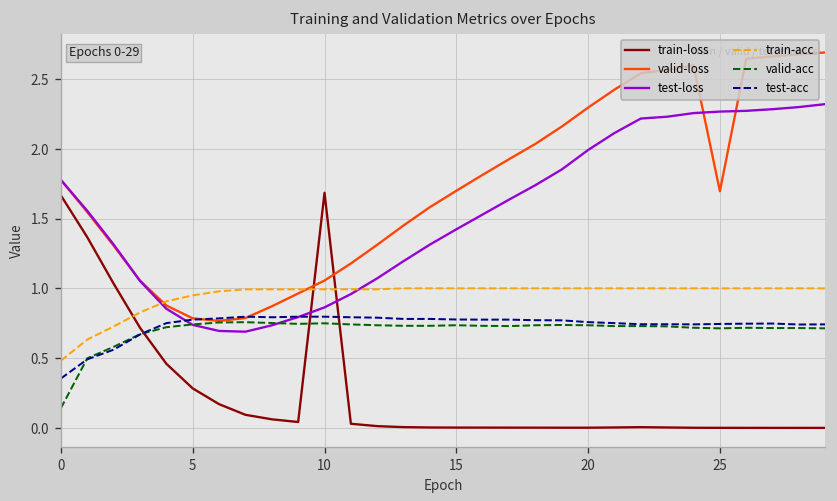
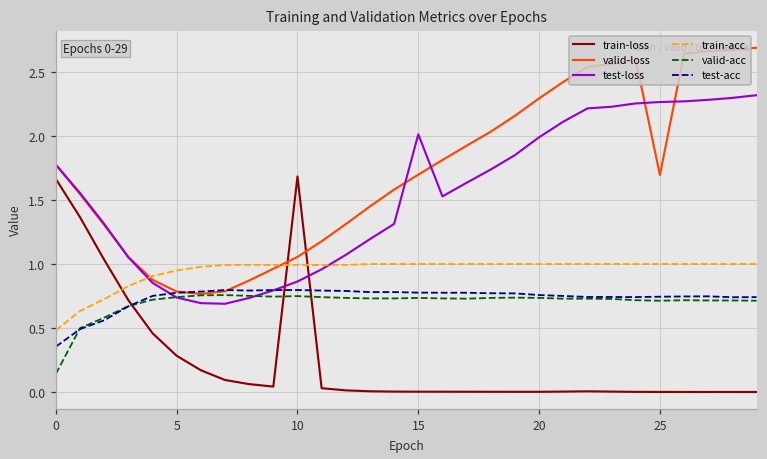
  {
    "train-loss": {
      "0": 1.67,
      "5": 0.28,
      "10": 1.68,
      "15": 0.00,
      "20": 0.00,
      "25": 0.00
    },
    "valid-loss": {
      "10": 1.06,
      "15": 1.70,
      "20": 2.29,
      "25": 1.70
    },
    "test-loss": {
      "10": 0.86,
-     "15": 1.42,
+     "15": 2.01,
      "20": 1.99,
      "25": 2.27
    },
    "train-acc": {
      "0": 0.48,
      "5": 0.95,
      "10": 0.99,
      "15": 1.00,
      "20": 1.00,
      "25": 1.00
    },
    "valid-acc": {
      "0": 0.14,
      "10": 0.75,
      "15": 0.74,
      "20": 0.74,
      "25": 0.71
    },
    "test-acc": {
      "0": 0.35,
      "10": 0.80,
      "15": 0.78,
      "20": 0.76,
      "25": 0.74
    }
  }
